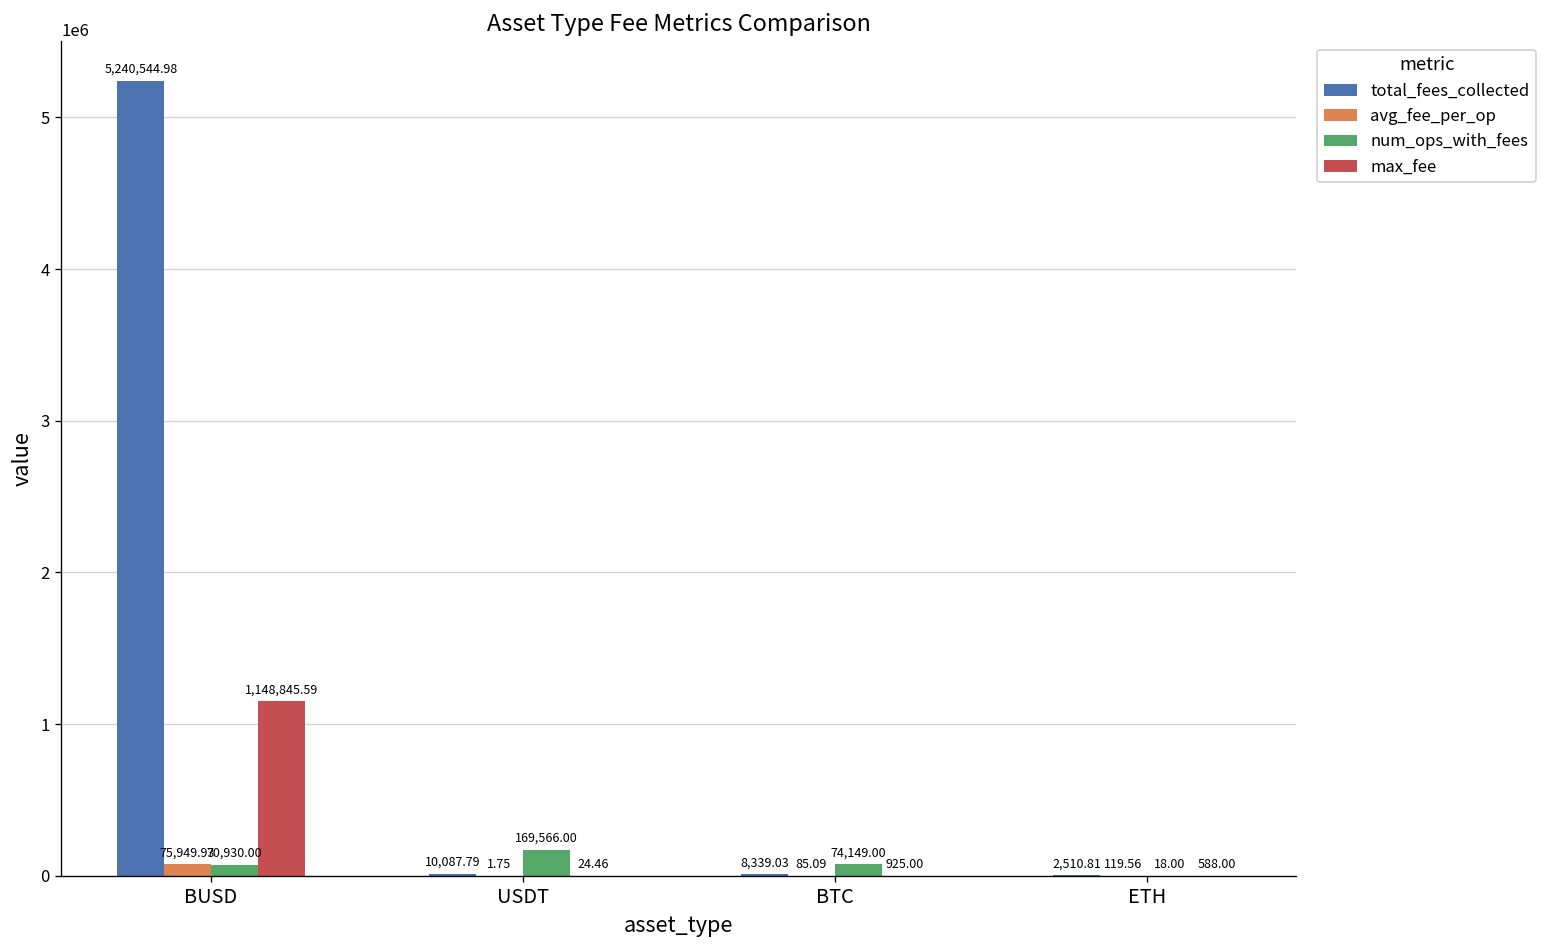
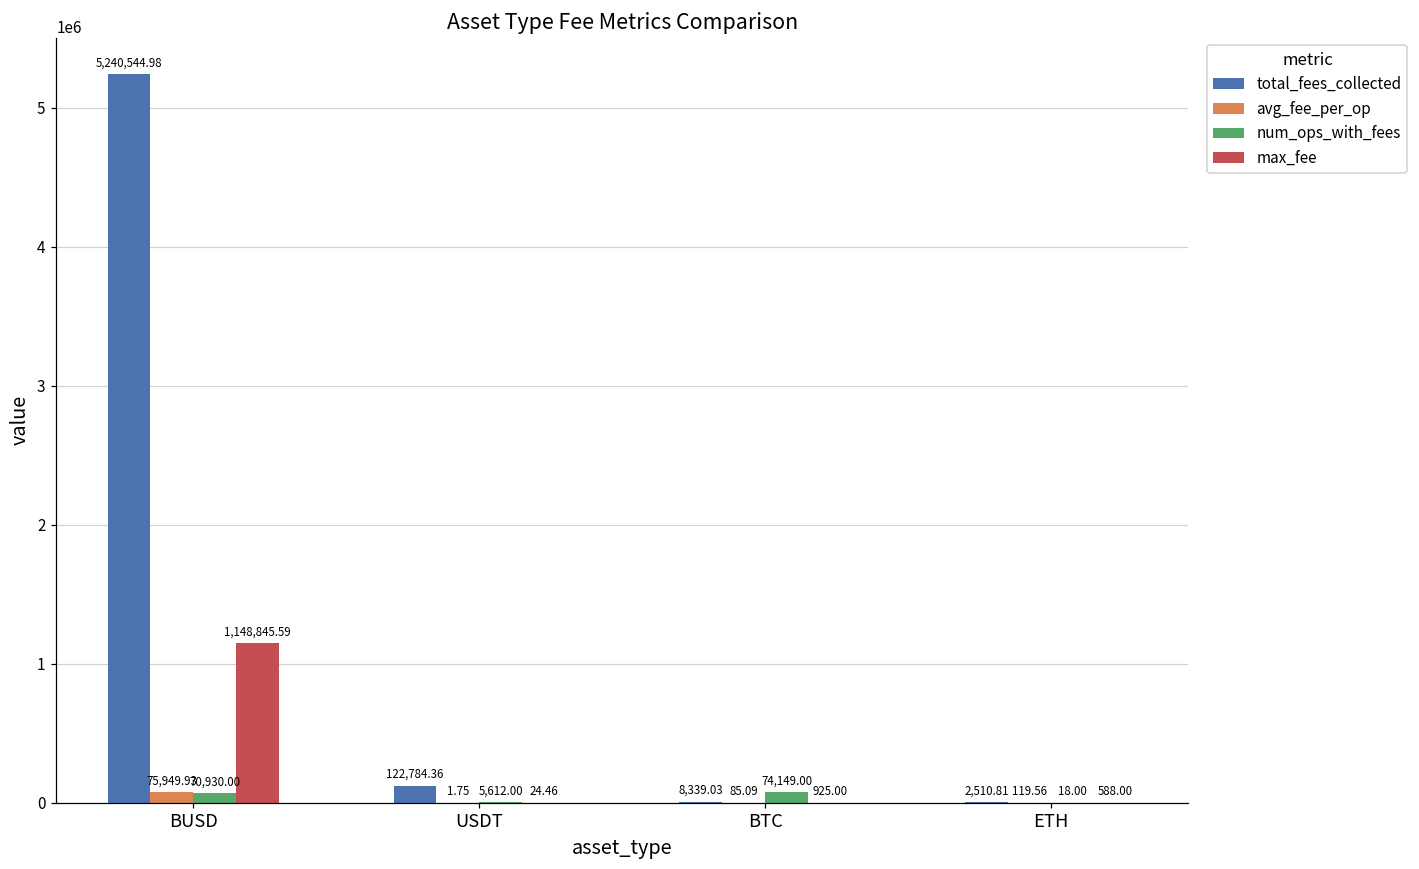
  {
    "total_fees_collected": {
      "BUSD": "5,240,544.98",
-     "USDT": "10,087.79",
+     "USDT": "122,784.36",
      "BTC": "8,339.03",
      "ETH": "2,510.81"
    },
    "num_ops_with_fees": {
      "BUSD": "70,930.00",
-     "USDT": "169,566.00",
+     "USDT": "5,612.00",
      "BTC": "74,149.00",
      "ETH": "18.00"
    }
  }
